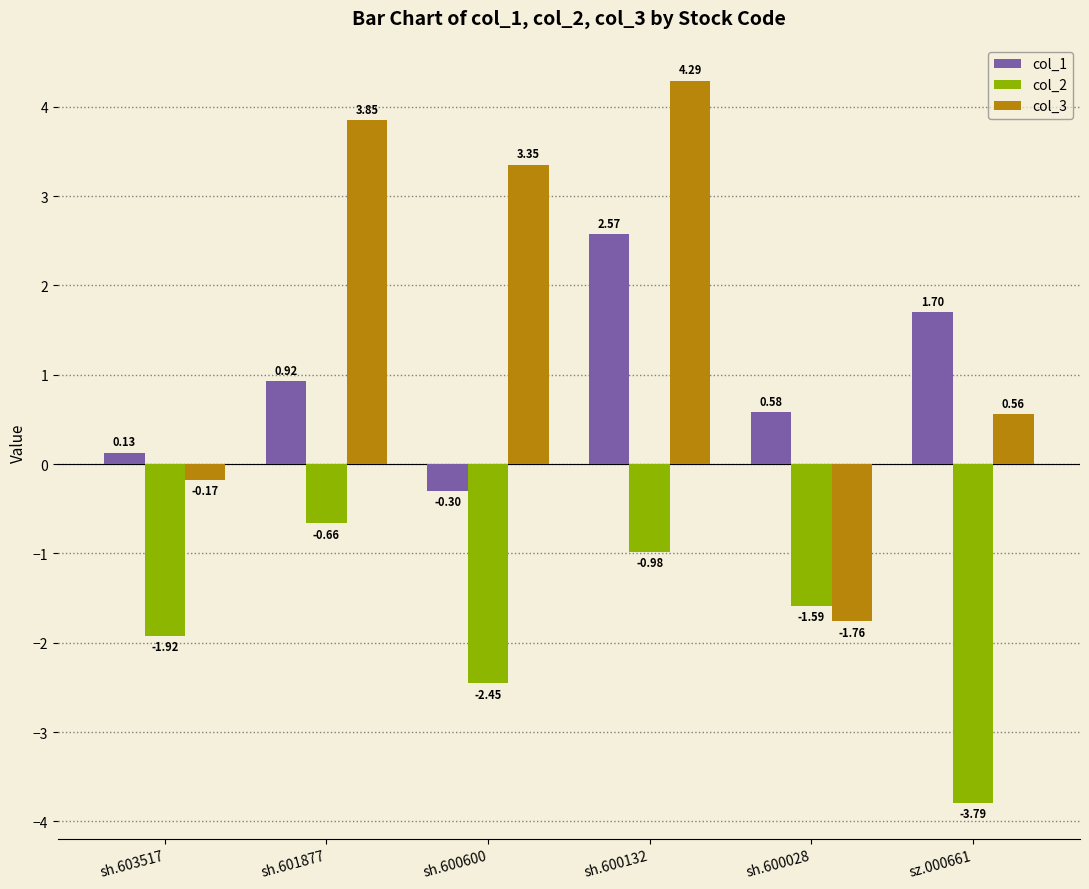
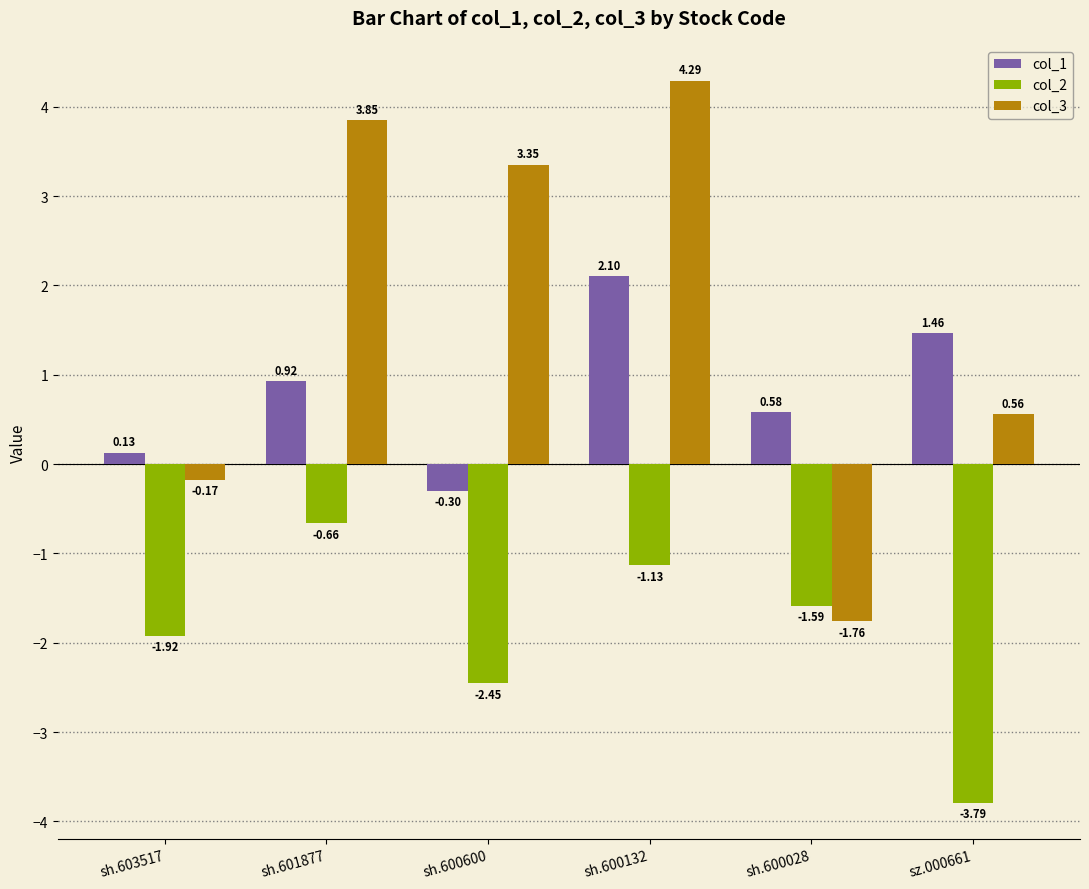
  {
    "col_1": {
      "sh.603517": 0.13,
      "sh.601877": 0.92,
      "sh.600600": -0.30,
-     "sh.600132": 2.57,
+     "sh.600132": 2.10,
      "sh.600028": 0.58,
-     "sz.000661": 1.70
+     "sz.000661": 1.46
    },
    "col_2": {
      "sh.603517": -1.92,
      "sh.601877": -0.66,
      "sh.600600": -2.45,
-     "sh.600132": -0.98,
+     "sh.600132": -1.13,
      "sh.600028": -1.59,
      "sz.000661": -3.79
    },
    "col_3": {
      "sh.603517": -0.17,
      "sh.601877": 3.85,
      "sh.600600": 3.35,
      "sh.600132": 4.29,
      "sh.600028": -1.76,
      "sz.000661": 0.56
    }
  }
